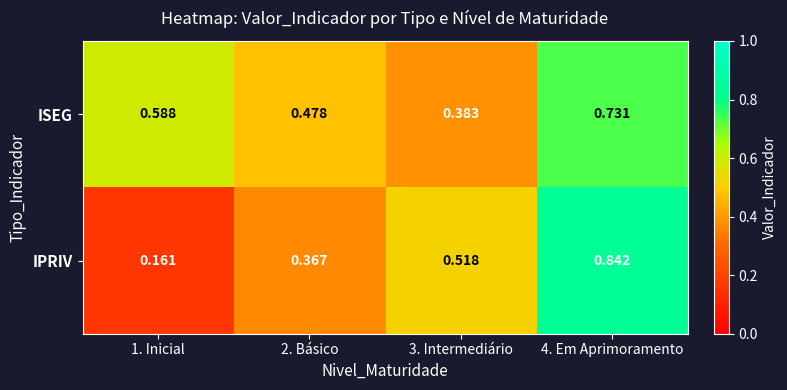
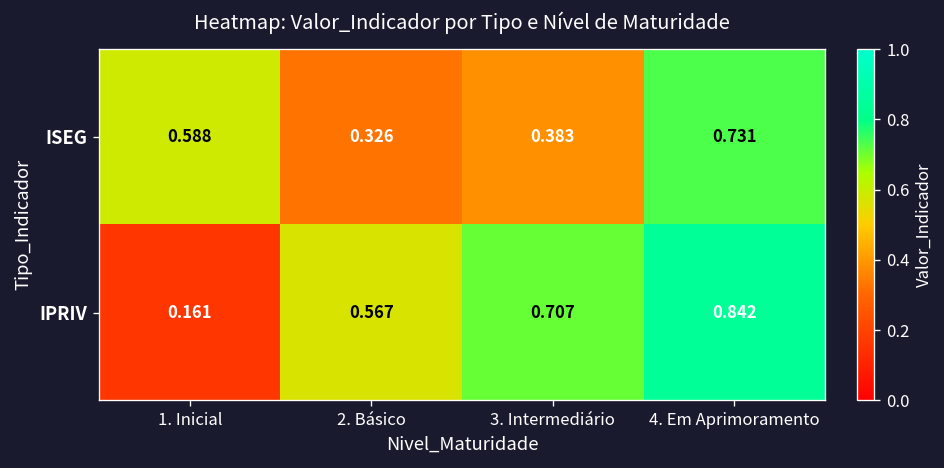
  {
    "ISEG": {
      "1. Inicial": 0.588,
-     "2. Básico": 0.478,
+     "2. Básico": 0.326,
      "3. Intermediário": 0.383,
      "4. Em Aprimoramento": 0.731
    },
    "IPRIV": {
      "1. Inicial": 0.161,
-     "2. Básico": 0.367,
-     "3. Intermediário": 0.518,
+     "2. Básico": 0.567,
+     "3. Intermediário": 0.707,
      "4. Em Aprimoramento": 0.842
    }
  }
